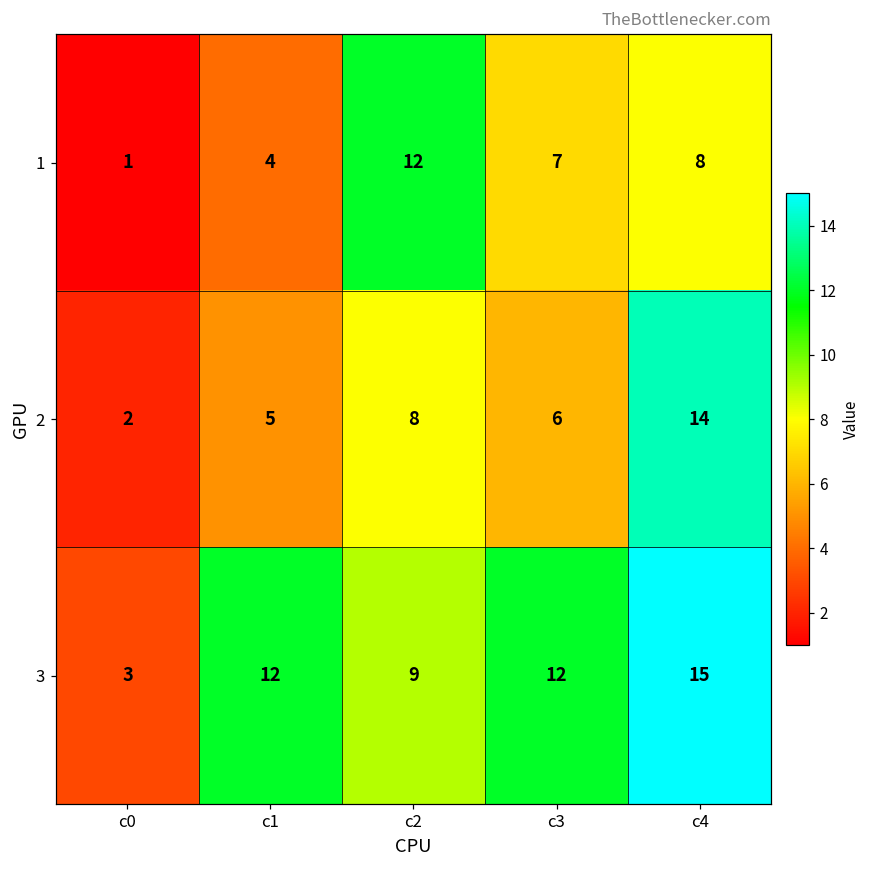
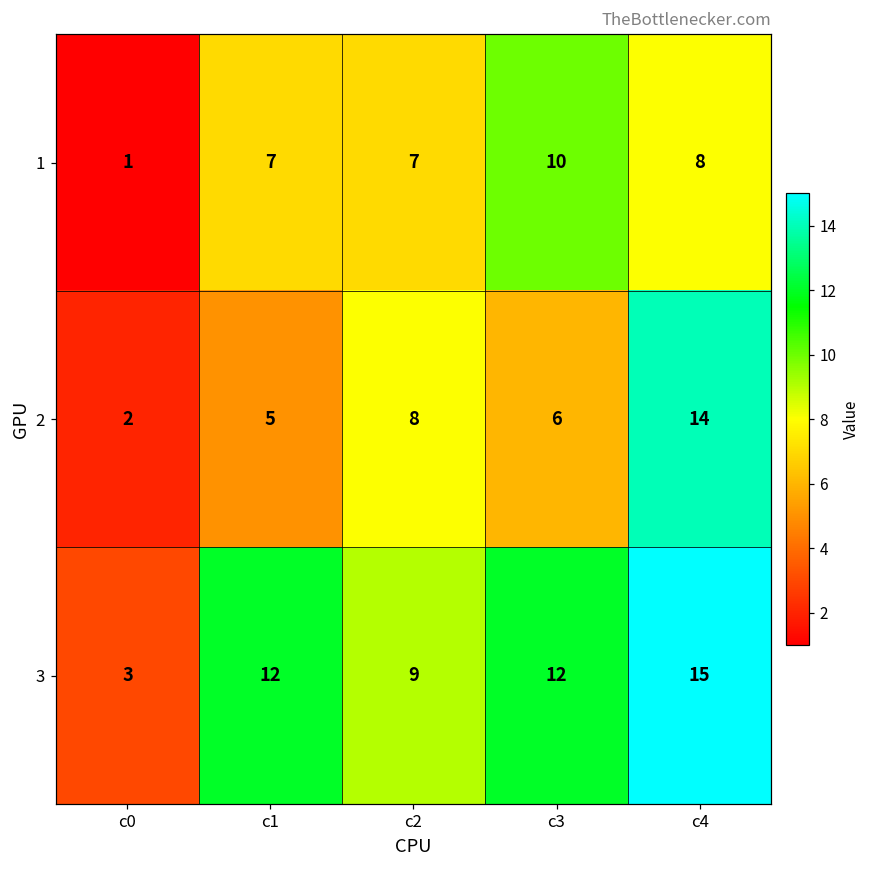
  {
    "1": {
      "c0": 1,
-     "c1": 4,
-     "c2": 12,
-     "c3": 7,
+     "c1": 7,
+     "c2": 7,
+     "c3": 10,
      "c4": 8
    },
    "2": {
      "c0": 2,
      "c1": 5,
      "c2": 8,
      "c3": 6,
      "c4": 14
    },
    "3": {
      "c0": 3,
      "c1": 12,
      "c2": 9,
      "c3": 12,
      "c4": 15
    }
  }
